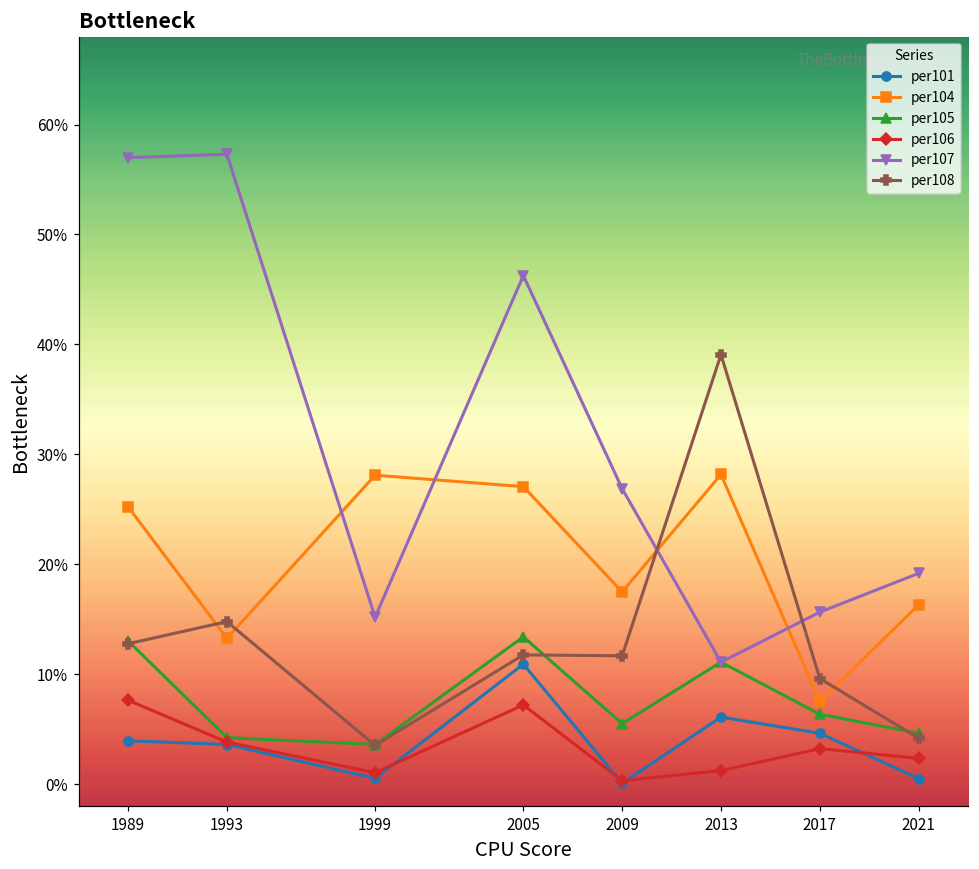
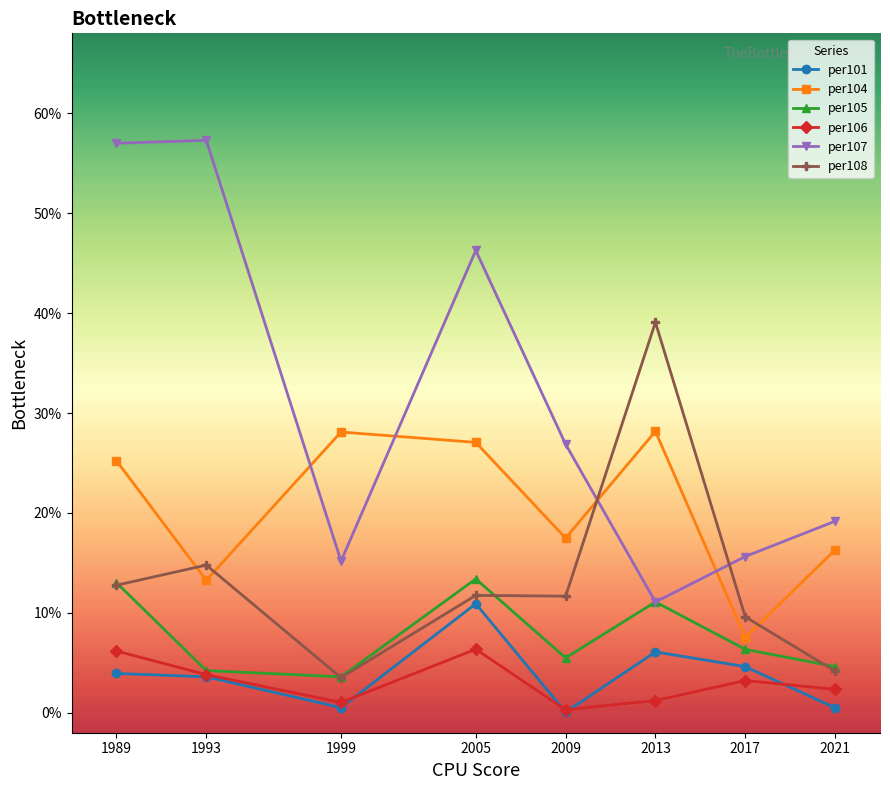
  {
    "per101": {
      "1989": "4%",
      "1999": "1%",
      "2005": "11%",
      "2013": "6%",
      "2017": "5%",
      "2021": "0%"
    },
    "per104": {
      "1989": "25%",
      "1993": "13%",
      "1999": "28%",
      "2005": "27%",
      "2009": "17%",
      "2013": "28%",
      "2017": "8%",
      "2021": "16%"
    },
    "per105": {
      "1993": "4%",
      "2005": "13%",
      "2009": "5%",
      "2017": "6%",
      "2021": "5%"
    },
    "per106": {
-     "1989": "8%",
+     "1989": "6%",
      "1999": "1%",
-     "2005": "7%",
+     "2005": "6%",
      "2013": "1%",
      "2017": "3%",
      "2021": "2%"
    },
    "per107": {
      "1989": "57%",
      "1993": "57%",
      "1999": "15%",
      "2005": "46%",
      "2009": "27%",
      "2017": "16%",
      "2021": "19%"
    },
    "per108": {
      "1993": "15%",
      "2005": "12%",
      "2009": "12%",
      "2013": "39%",
      "2017": "10%",
      "2021": "4%"
    }
  }
